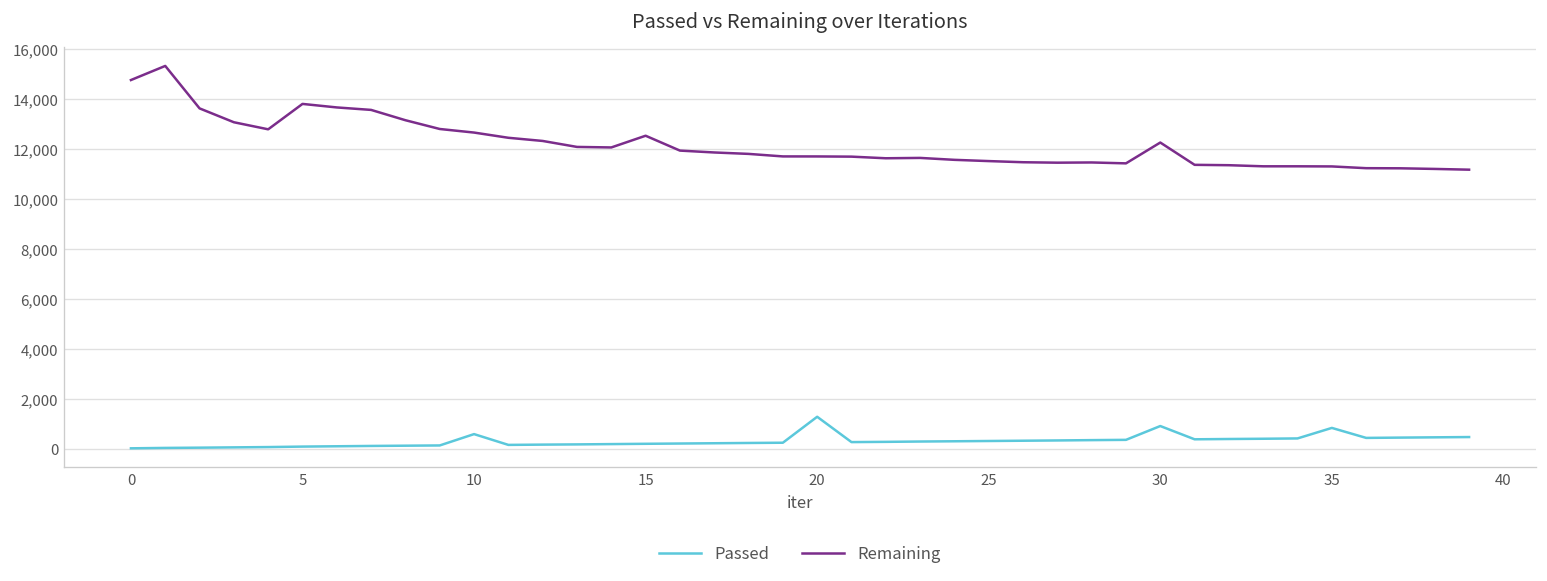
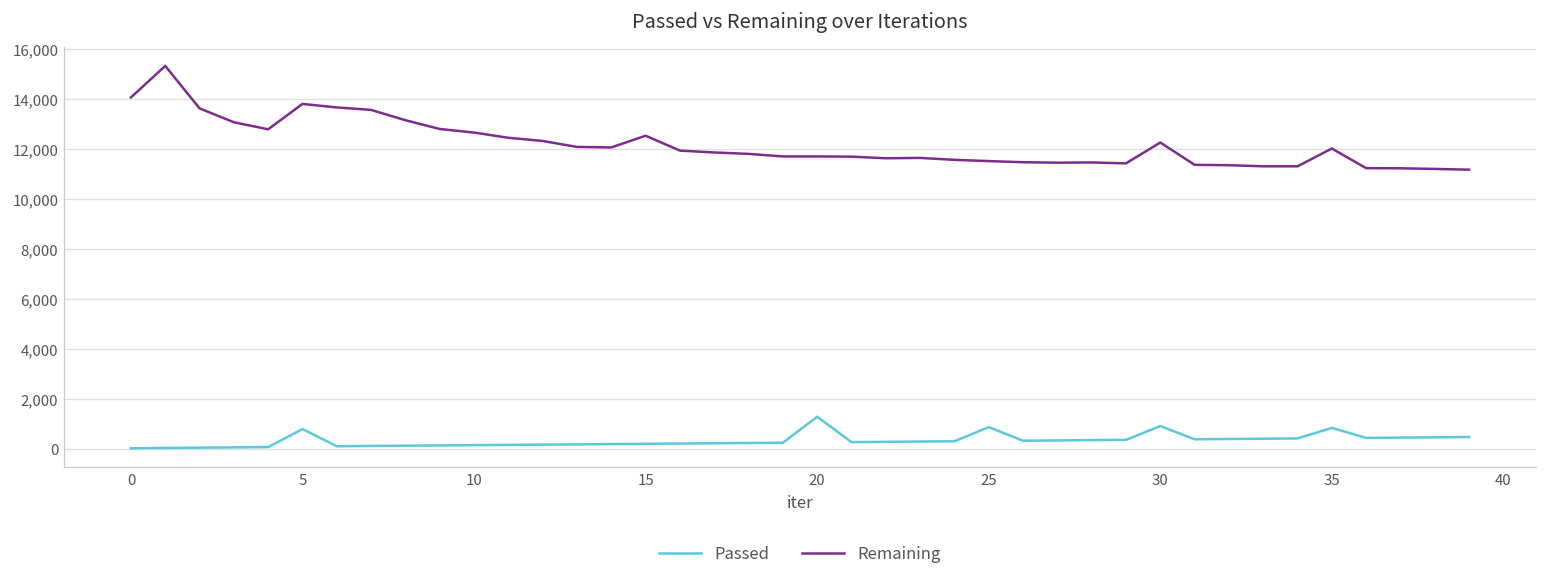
  {
    "Passed": {
      "0": "0",
-     "5": "100",
-     "10": "600",
+     "5": "800",
+     "10": "100",
      "15": "200",
      "20": "1,300",
-     "25": "300",
+     "25": "900",
      "30": "900",
      "35": "800"
    },
    "Remaining": {
-     "0": "14,800",
+     "0": "14,100",
      "5": "13,800",
      "10": "12,700",
      "15": "12,500",
      "20": "11,700",
      "25": "11,500",
      "30": "12,300",
-     "35": "11,300"
+     "35": "12,000"
    }
  }
